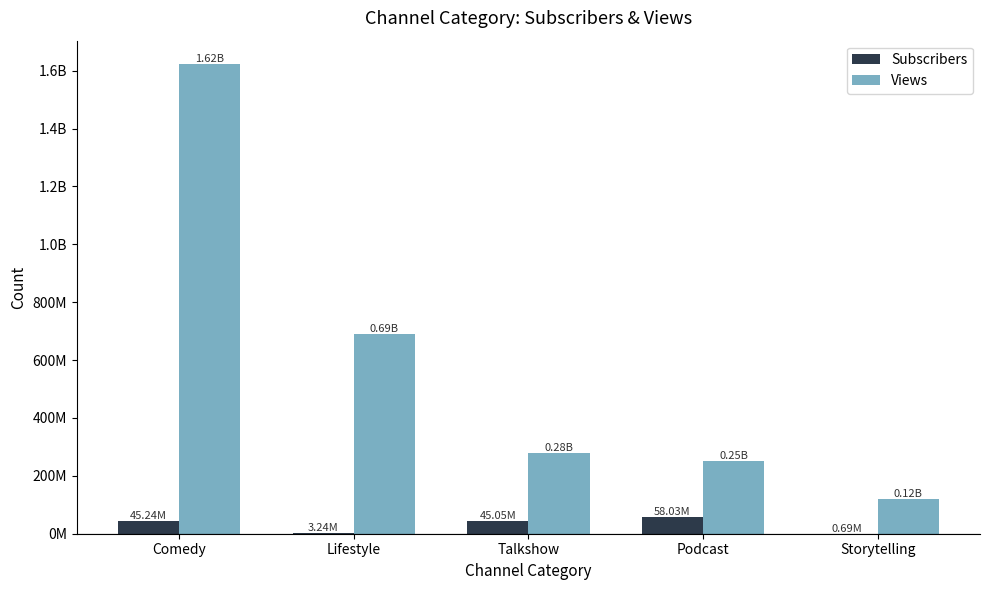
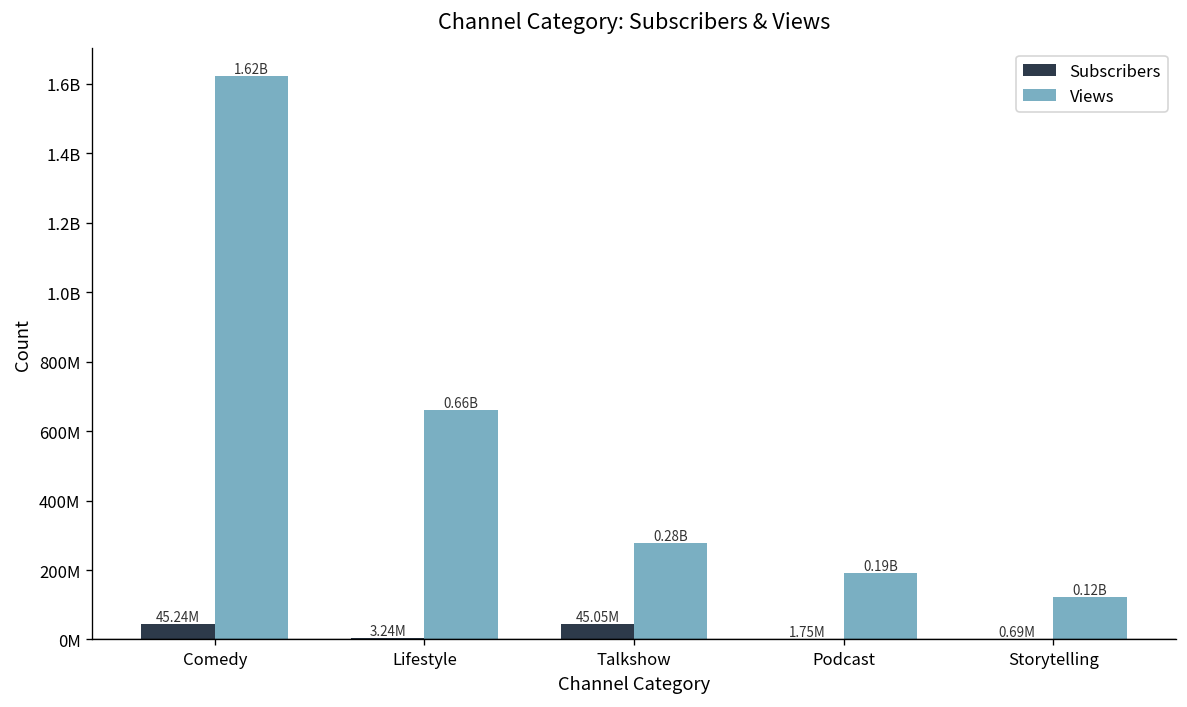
  {
    "Subscribers": {
      "Comedy": "45.24M",
      "Lifestyle": "3.24M",
      "Talkshow": "45.05M",
-     "Podcast": "58.03M",
+     "Podcast": "1.75M",
      "Storytelling": "0.69M"
    },
    "Views": {
      "Comedy": "1.62B",
-     "Lifestyle": "0.69B",
+     "Lifestyle": "0.66B",
      "Talkshow": "0.28B",
-     "Podcast": "0.25B",
+     "Podcast": "0.19B",
      "Storytelling": "0.12B"
    }
  }
